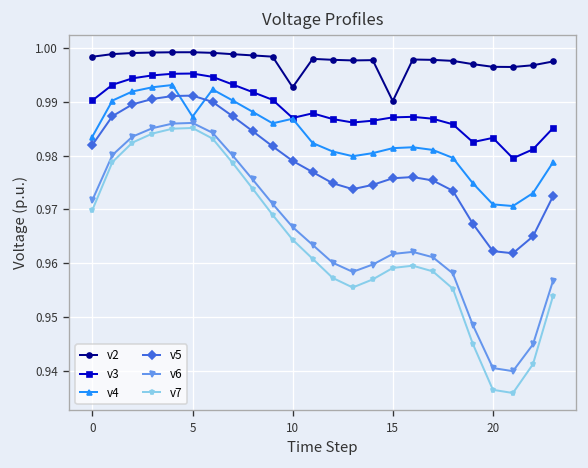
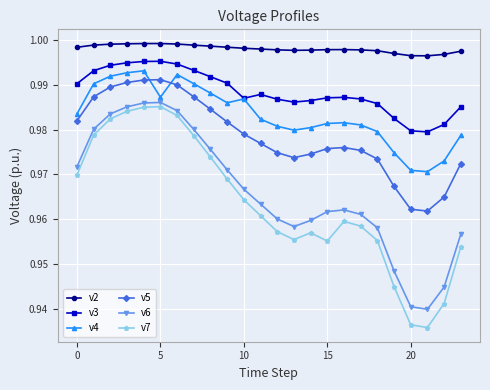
  {
    "v2": {
      "0": 0.998,
      "5": 0.999,
-     "10": 0.993,
-     "15": 0.990,
+     "10": 0.998,
+     "15": 0.998,
      "20": 0.996
    },
    "v3": {
      "0": 0.990,
      "5": 0.995,
      "15": 0.987,
-     "20": 0.983
+     "20": 0.980
    },
    "v4": {
      "0": 0.984,
      "5": 0.987,
      "15": 0.981,
      "20": 0.971
    },
    "v7": {
      "0": 0.970,
      "5": 0.985,
      "10": 0.964,
-     "15": 0.959,
+     "15": 0.955,
      "20": 0.937
    }
  }
